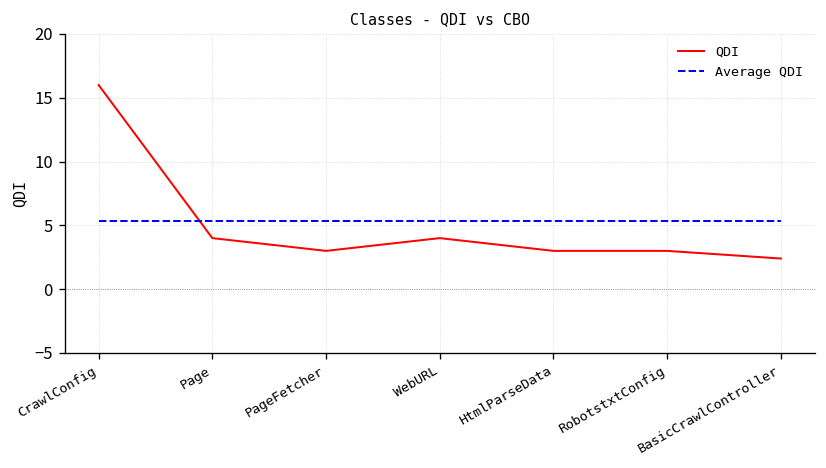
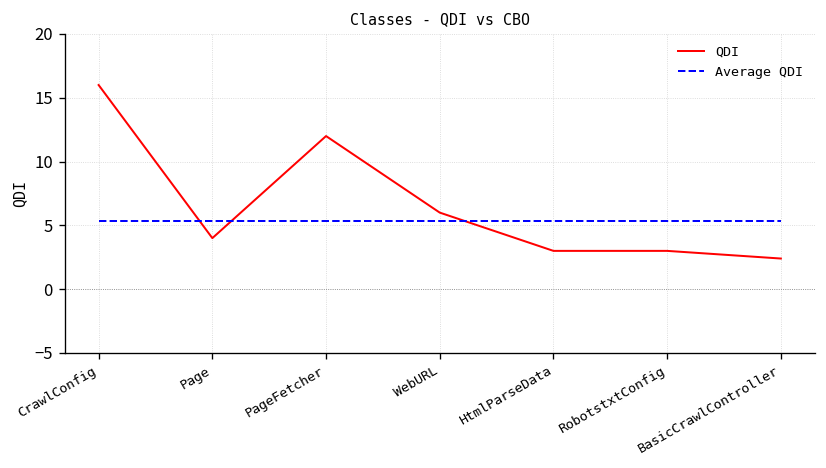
  {
    "QDI": {
      "CrawlConfig": 16,
      "Page": 4,
-     "PageFetcher": 3,
-     "WebURL": 4,
+     "PageFetcher": 12,
+     "WebURL": 6,
      "HtmlParseData": 3,
      "RobotstxtConfig": 3,
      "BasicCrawlController": 2.4
    },
    "Average QDI": {
      "CrawlConfig": 5.3,
      "Page": 5.3,
      "PageFetcher": 5.3,
      "WebURL": 5.3,
      "HtmlParseData": 5.3,
      "RobotstxtConfig": 5.3,
      "BasicCrawlController": 5.3
    }
  }
